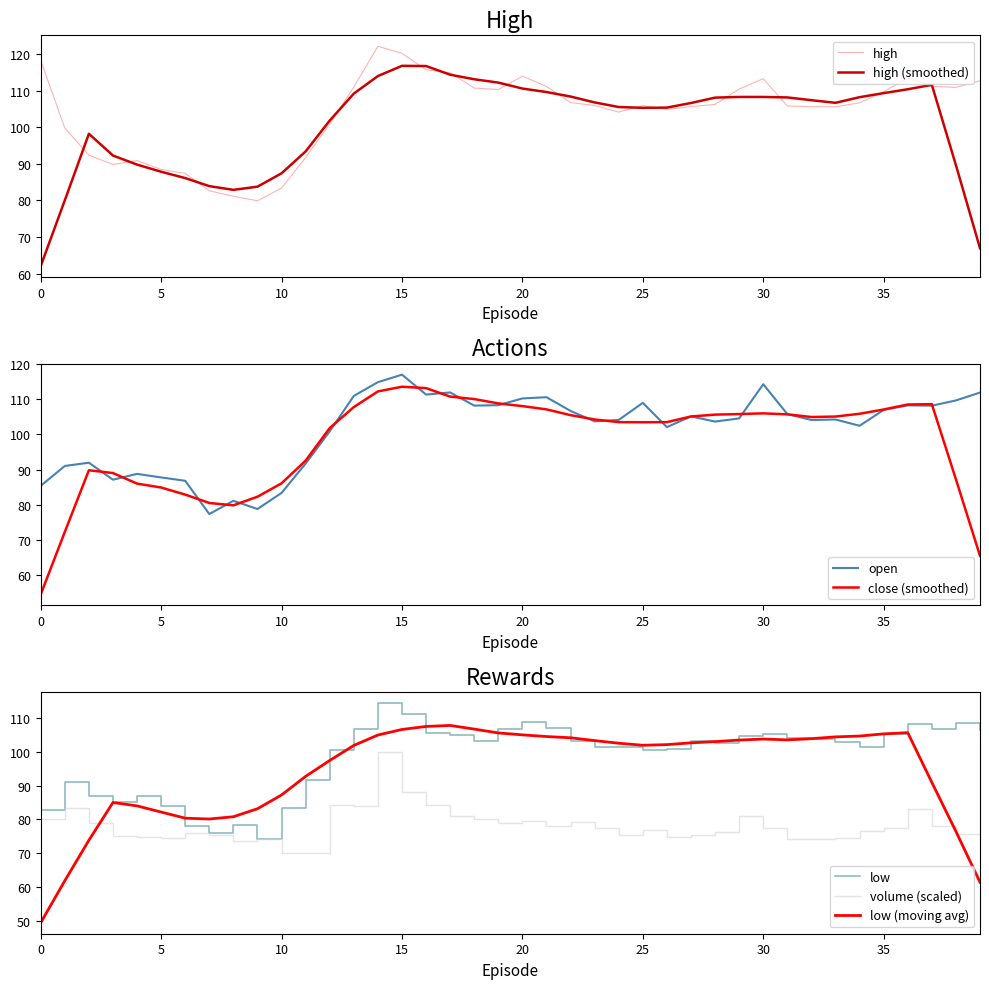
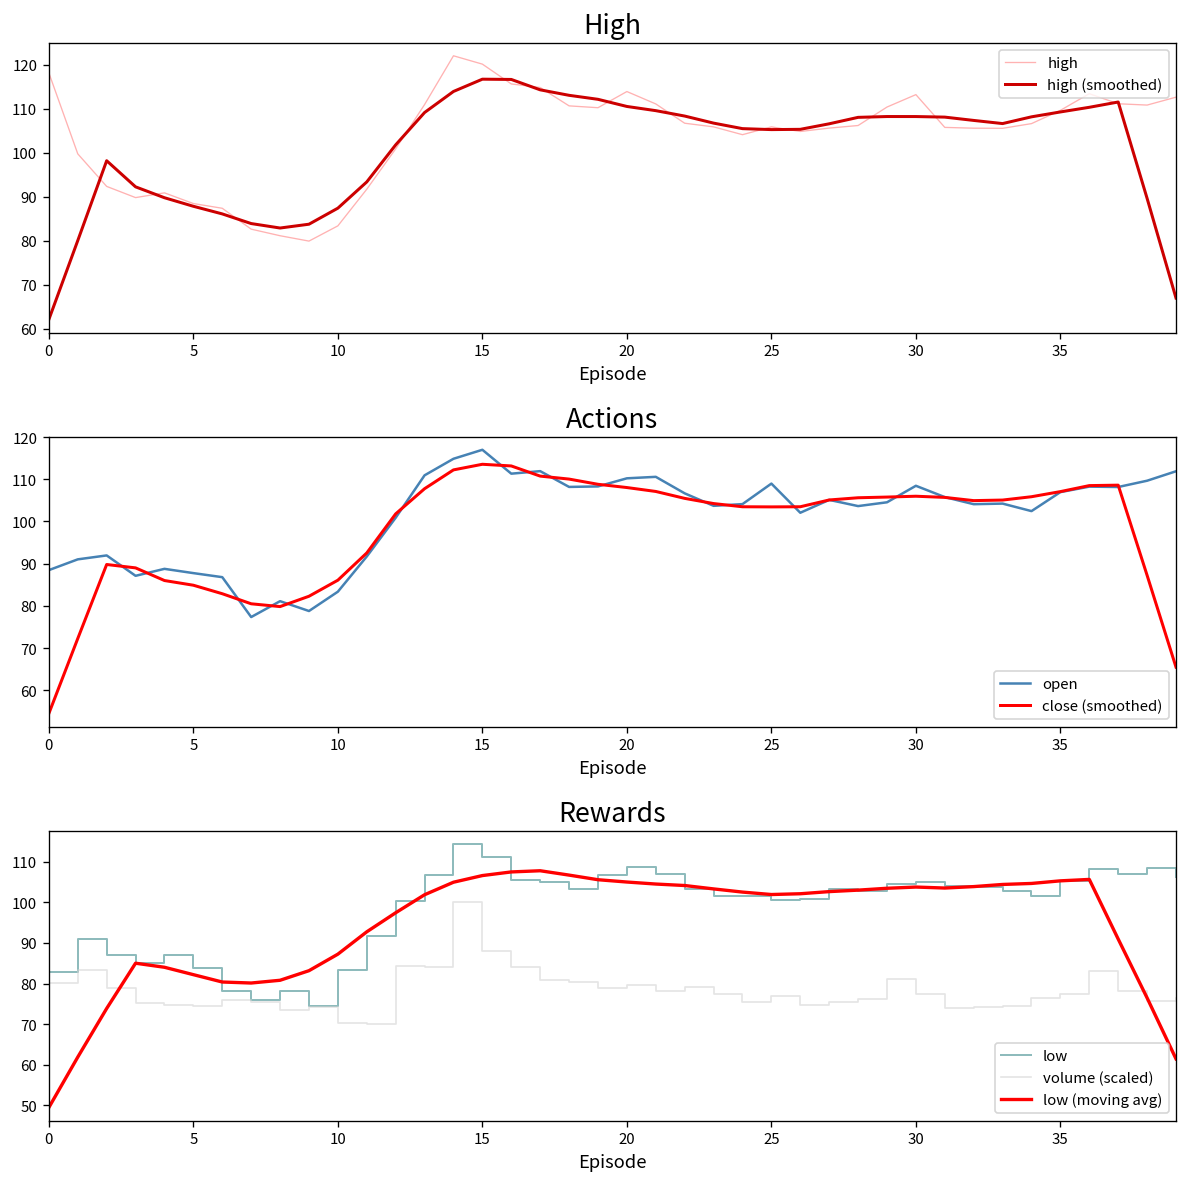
  {
    "High": {
      "high": {
        "0": 118,
        "10": 83,
        "15": 120,
        "20": 114,
        "30": 113
      },
      "high (smoothed)": {
        "0": 62,
        "10": 87,
        "15": 117,
        "20": 111,
        "30": 108
      }
    },
    "Actions": {
      "open": {
-       "0": 85,
+       "0": 88,
        "5": 88,
        "10": 83,
        "15": 117,
        "20": 110,
        "25": 109,
-       "30": 114
+       "30": 108
      },
      "close (smoothed)": {
        "0": 55,
        "5": 85,
        "10": 86,
        "15": 114,
        "20": 108,
        "25": 103,
        "30": 106
      }
    },
    "Rewards": {
      "low": {
        "0": 83,
        "5": 84,
        "10": 83,
        "15": 111,
        "20": 109,
        "25": 101,
        "30": 105
      },
      "volume (scaled)": {
        "0": 80,
        "5": 75,
        "10": 70,
        "15": 88,
        "20": 80,
        "25": 77,
        "30": 77,
        "35": 77
      },
      "low (moving avg)": {
        "0": 49,
        "5": 82,
        "10": 87,
        "15": 107,
        "20": 105,
        "25": 102,
        "30": 104
      }
    }
  }
